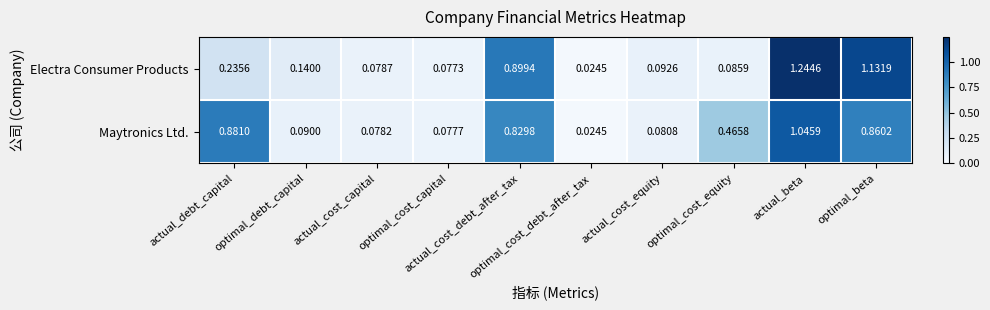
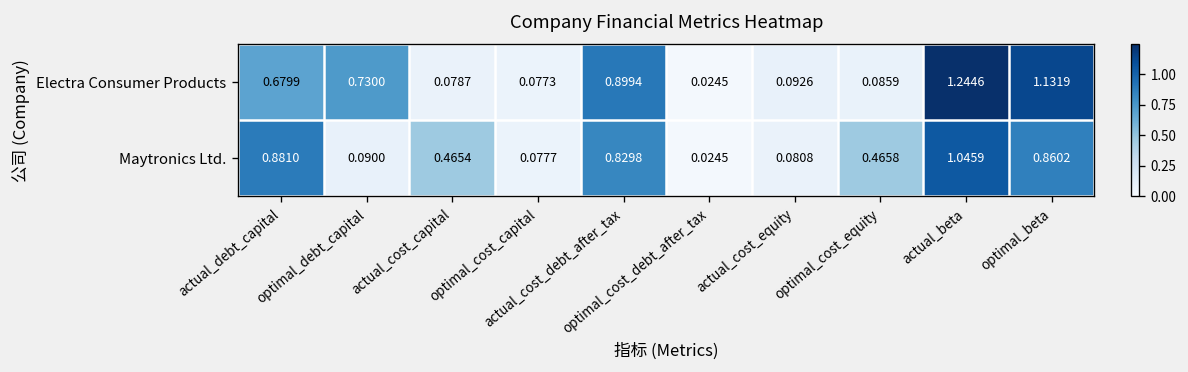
  {
    "Electra Consumer Products": {
-     "actual_debt_capital": 0.2356,
-     "optimal_debt_capital": 0.1400,
+     "actual_debt_capital": 0.6799,
+     "optimal_debt_capital": 0.7300,
      "actual_cost_capital": 0.0787,
      "optimal_cost_capital": 0.0773,
      "actual_cost_debt_after_tax": 0.8994,
      "optimal_cost_debt_after_tax": 0.0245,
      "actual_cost_equity": 0.0926,
      "optimal_cost_equity": 0.0859,
      "actual_beta": 1.2446,
      "optimal_beta": 1.1319
    },
    "Maytronics Ltd.": {
      "actual_debt_capital": 0.8810,
      "optimal_debt_capital": 0.0900,
-     "actual_cost_capital": 0.0782,
+     "actual_cost_capital": 0.4654,
      "optimal_cost_capital": 0.0777,
      "actual_cost_debt_after_tax": 0.8298,
      "optimal_cost_debt_after_tax": 0.0245,
      "actual_cost_equity": 0.0808,
      "optimal_cost_equity": 0.4658,
      "actual_beta": 1.0459,
      "optimal_beta": 0.8602
    }
  }
